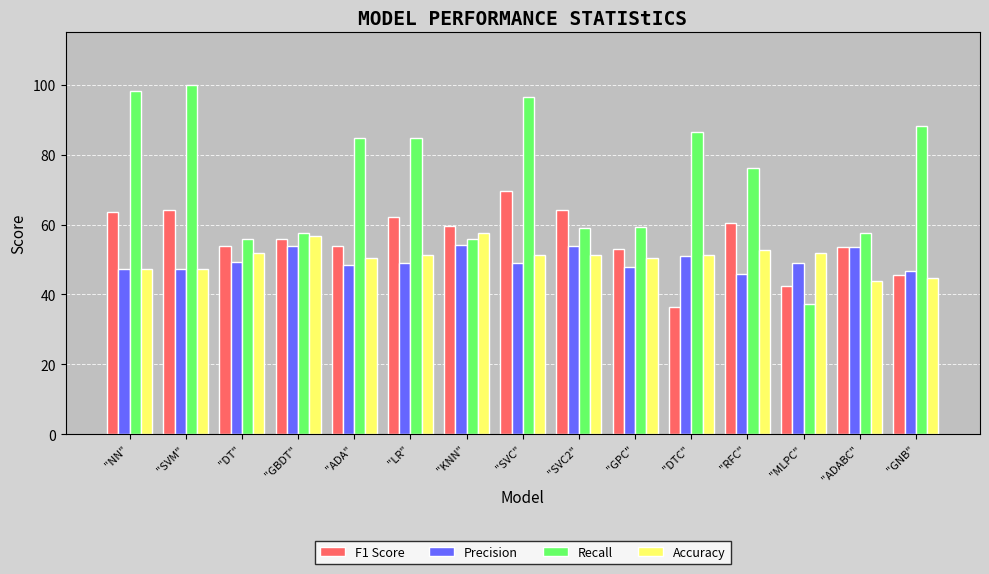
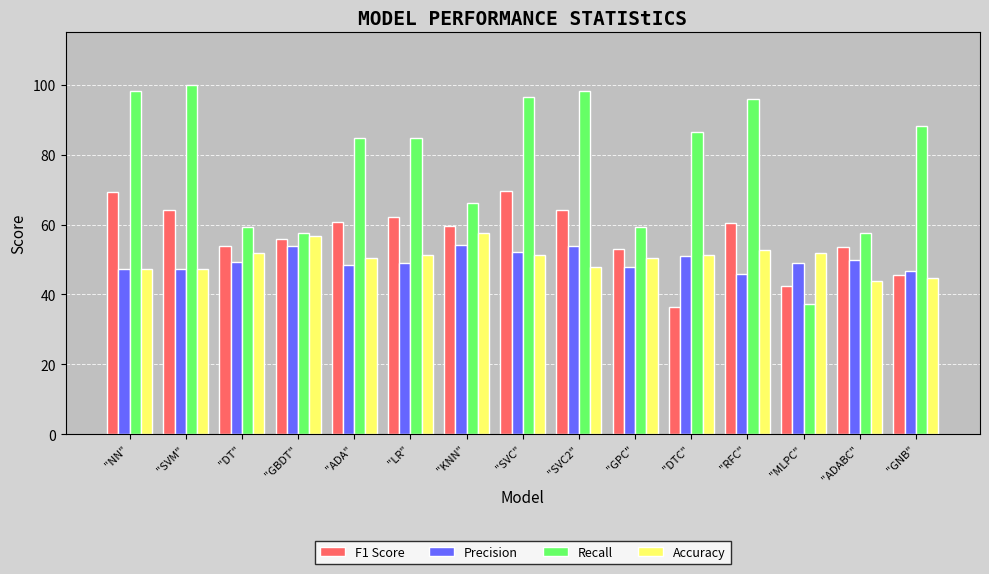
  {
    "F1 Score": {
-     "\"NN\"": 64,
+     "\"NN\"": 69,
      "\"SVM\"": 64,
      "\"DT\"": 54,
      "\"GBDT\"": 56,
-     "\"ADA\"": 54,
+     "\"ADA\"": 61,
      "\"LR\"": 62,
      "\"KNN\"": 60,
      "\"SVC\"": 70,
      "\"SVC2\"": 64,
      "\"GPC\"": 53,
      "\"DTC\"": 37,
      "\"RFC\"": 60,
      "\"MLPC\"": 42,
      "\"ADABC\"": 54,
      "\"GNB\"": 46
    },
    "Precision": {
      "\"NN\"": 47,
      "\"SVM\"": 47,
      "\"DT\"": 49,
      "\"GBDT\"": 54,
      "\"ADA\"": 48,
      "\"LR\"": 49,
      "\"KNN\"": 54,
-     "\"SVC\"": 49,
+     "\"SVC\"": 52,
      "\"SVC2\"": 54,
      "\"GPC\"": 48,
      "\"DTC\"": 51,
      "\"RFC\"": 46,
      "\"MLPC\"": 49,
-     "\"ADABC\"": 54,
+     "\"ADABC\"": 50,
      "\"GNB\"": 47
    },
    "Recall": {
      "\"NN\"": 98,
      "\"SVM\"": 100,
-     "\"DT\"": 56,
+     "\"DT\"": 59,
      "\"GBDT\"": 58,
      "\"ADA\"": 85,
      "\"LR\"": 85,
-     "\"KNN\"": 56,
+     "\"KNN\"": 66,
      "\"SVC\"": 97,
-     "\"SVC2\"": 59,
+     "\"SVC2\"": 98,
      "\"GPC\"": 59,
      "\"DTC\"": 86,
-     "\"RFC\"": 76,
+     "\"RFC\"": 96,
      "\"MLPC\"": 37,
      "\"ADABC\"": 58,
      "\"GNB\"": 88
    },
    "Accuracy": {
      "\"NN\"": 47,
      "\"SVM\"": 47,
      "\"DT\"": 52,
      "\"GBDT\"": 57,
      "\"ADA\"": 50,
      "\"LR\"": 51,
      "\"KNN\"": 58,
      "\"SVC\"": 51,
-     "\"SVC2\"": 51,
+     "\"SVC2\"": 48,
      "\"GPC\"": 50,
      "\"DTC\"": 51,
      "\"RFC\"": 53,
      "\"MLPC\"": 52,
      "\"ADABC\"": 44,
      "\"GNB\"": 45
    }
  }
